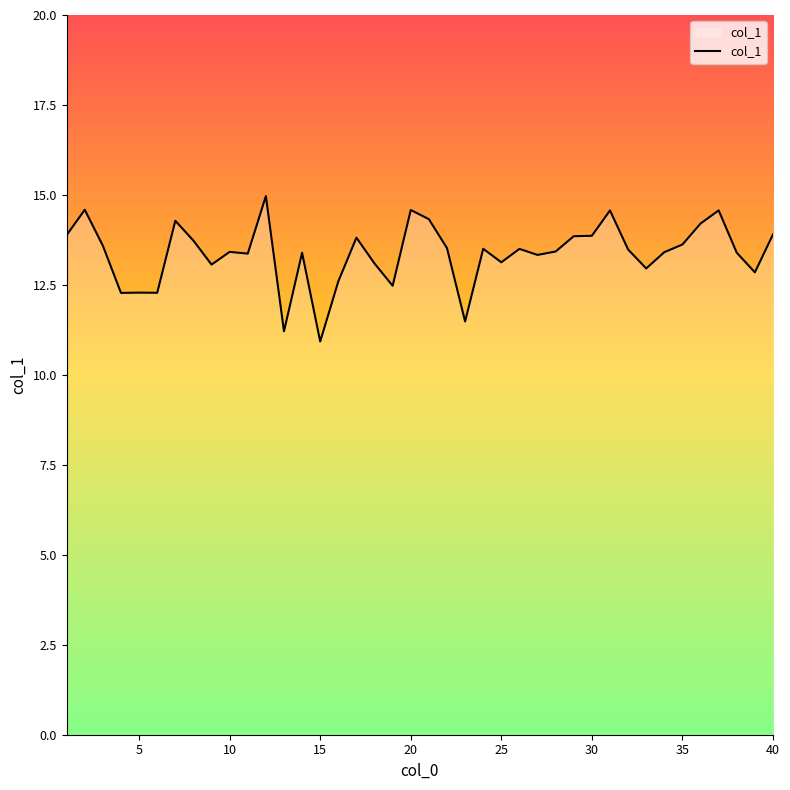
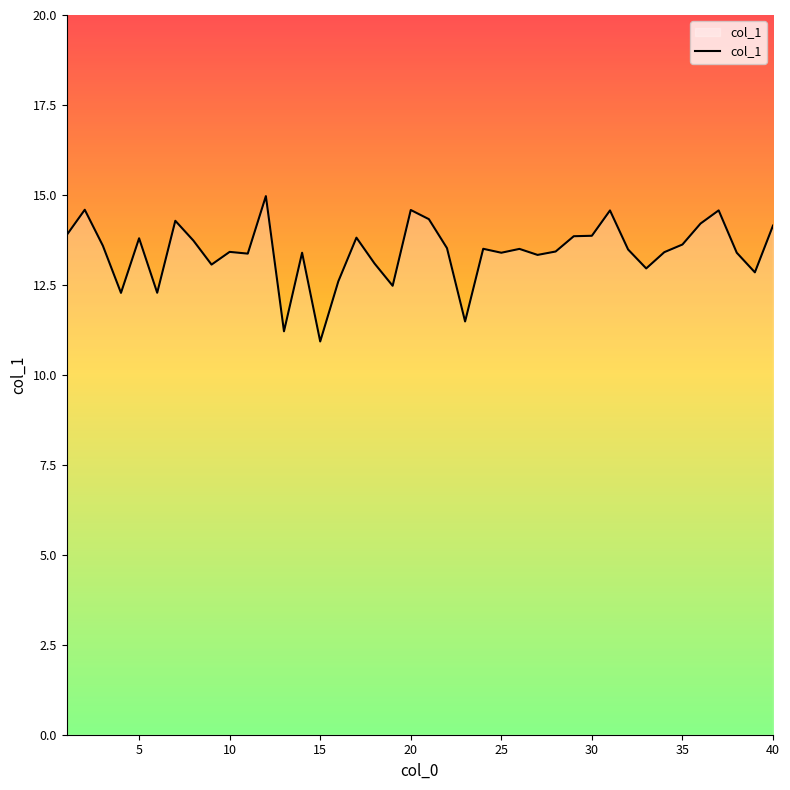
  {
-   "5": 12.3,
+   "5": 13.8,
    "10": 13.4,
    "15": 10.9,
    "20": 14.6,
-   "25": 13.1,
+   "25": 13.4,
    "30": 13.9,
    "35": 13.6,
-   "40": 13.9
+   "40": 14.1
  }
